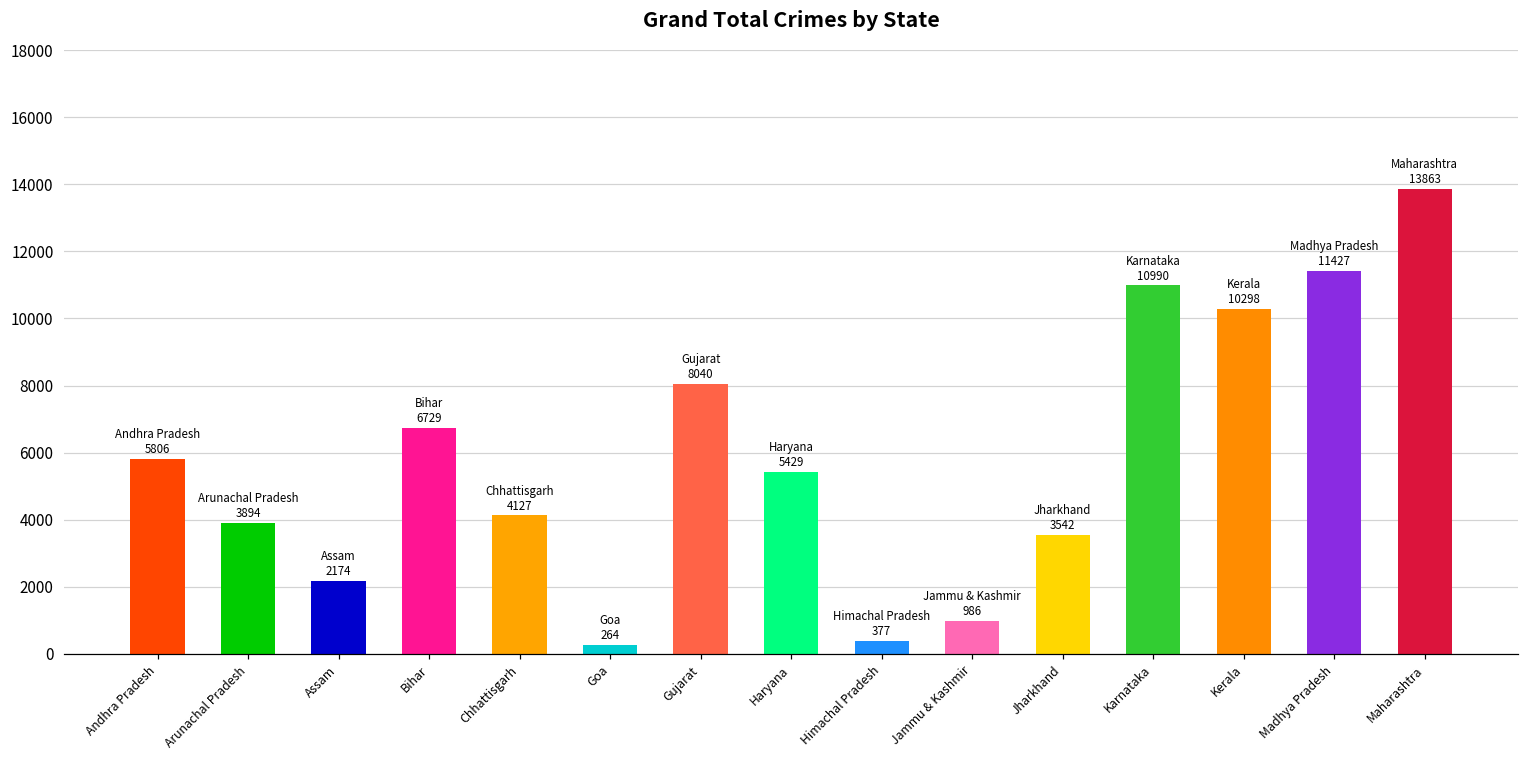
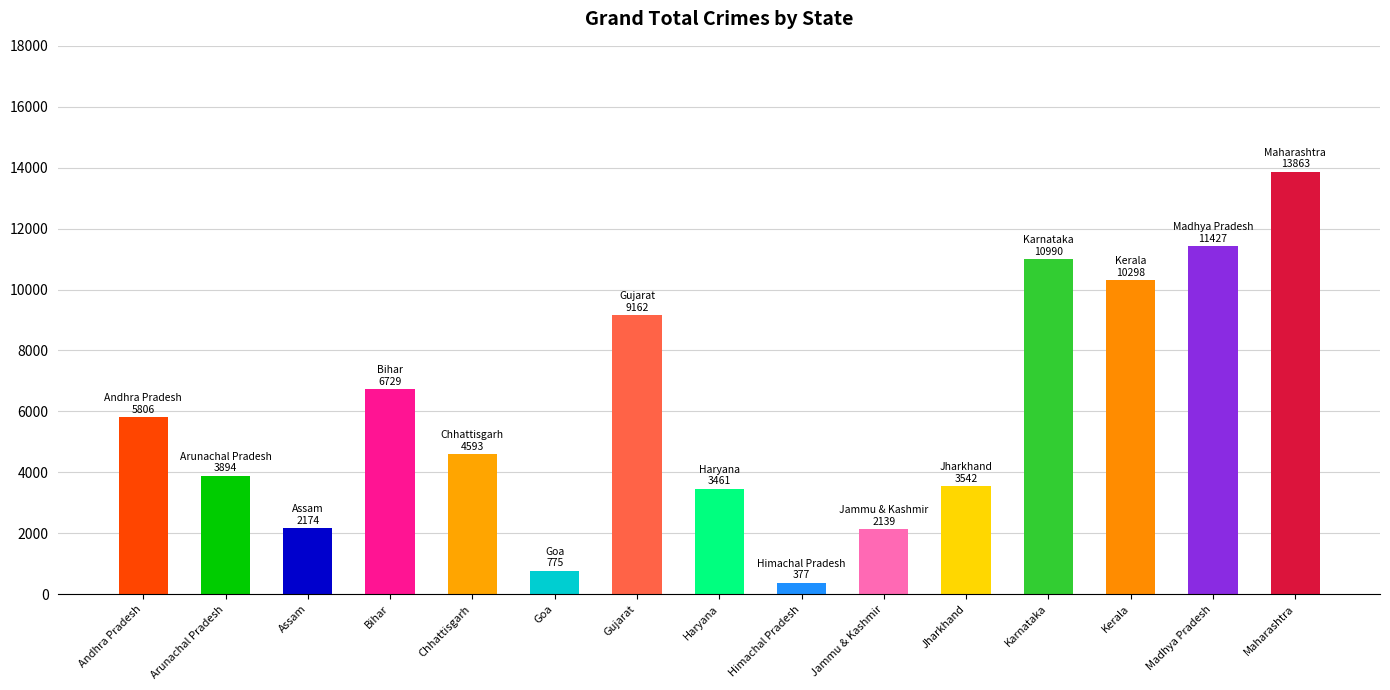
  {
    "Andhra Pradesh": 5806,
    "Arunachal Pradesh": 3894,
    "Assam": 2174,
    "Bihar": 6729,
-   "Chhattisgarh": 4127,
-   "Goa": 264,
-   "Gujarat": 8040,
-   "Haryana": 5429,
+   "Chhattisgarh": 4593,
+   "Goa": 775,
+   "Gujarat": 9162,
+   "Haryana": 3461,
    "Himachal Pradesh": 377,
-   "Jammu & Kashmir": 986,
+   "Jammu & Kashmir": 2139,
    "Jharkhand": 3542,
    "Karnataka": 10990,
    "Kerala": 10298,
    "Madhya Pradesh": 11427,
    "Maharashtra": 13863
  }
